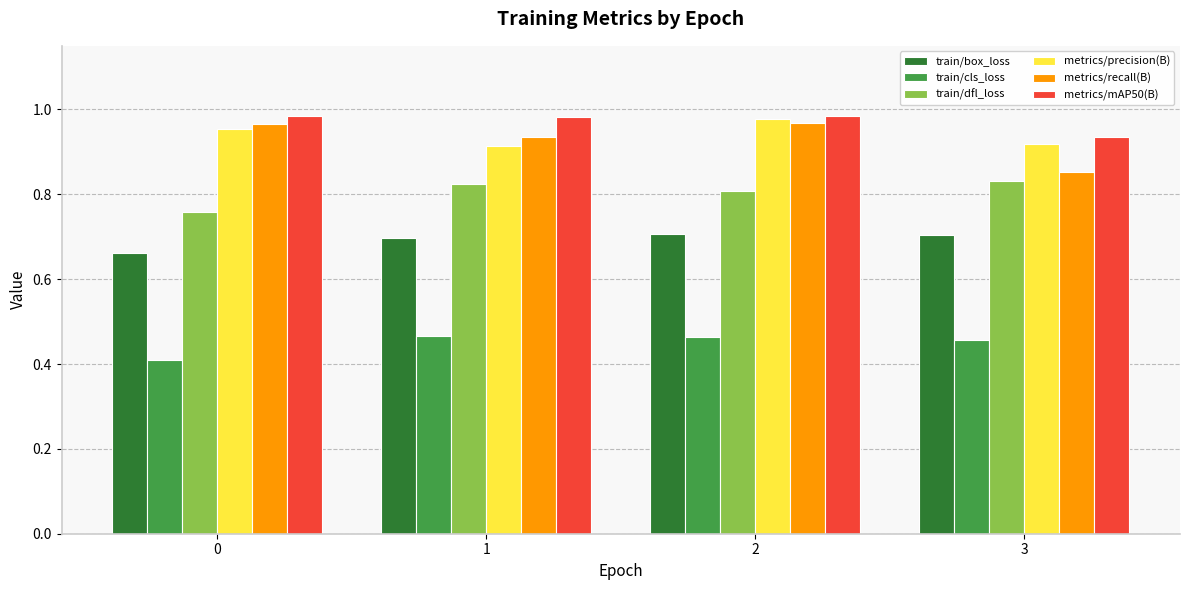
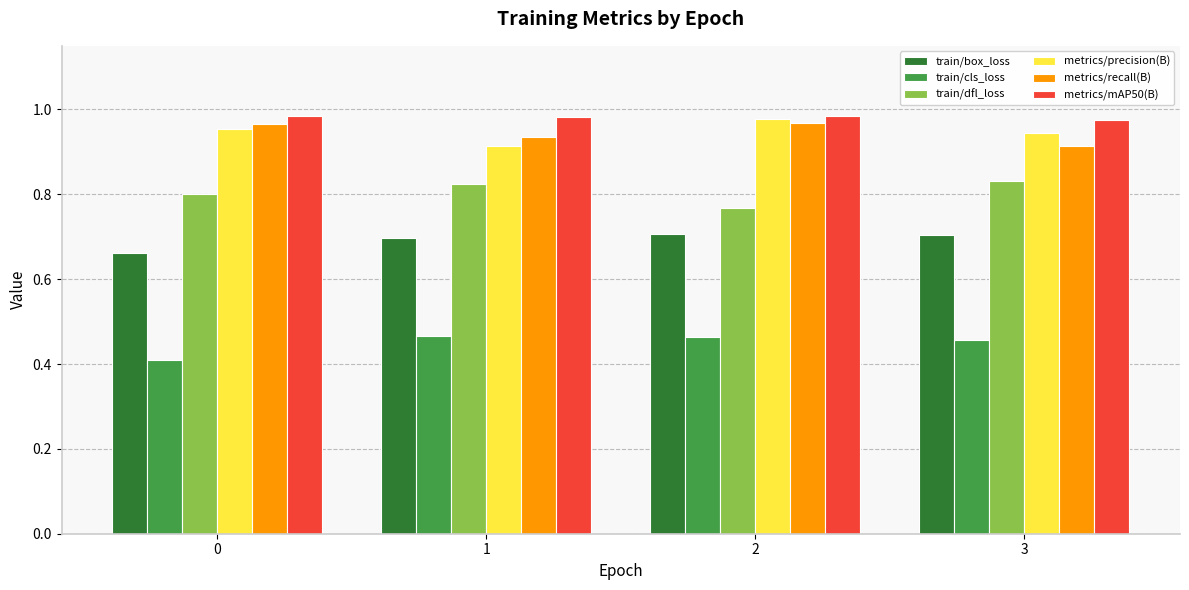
  {
    "train/dfl_loss": {
-     "0": 0.76,
+     "0": 0.80,
      "1": 0.82,
-     "2": 0.81,
+     "2": 0.77,
      "3": 0.83
    },
    "metrics/precision(B)": {
      "0": 0.95,
      "1": 0.91,
      "2": 0.98,
-     "3": 0.92
+     "3": 0.94
    },
    "metrics/recall(B)": {
      "0": 0.97,
      "1": 0.94,
      "2": 0.97,
-     "3": 0.85
+     "3": 0.91
    },
    "metrics/mAP50(B)": {
      "0": 0.99,
      "1": 0.98,
      "2": 0.98,
-     "3": 0.94
+     "3": 0.98
    }
  }
